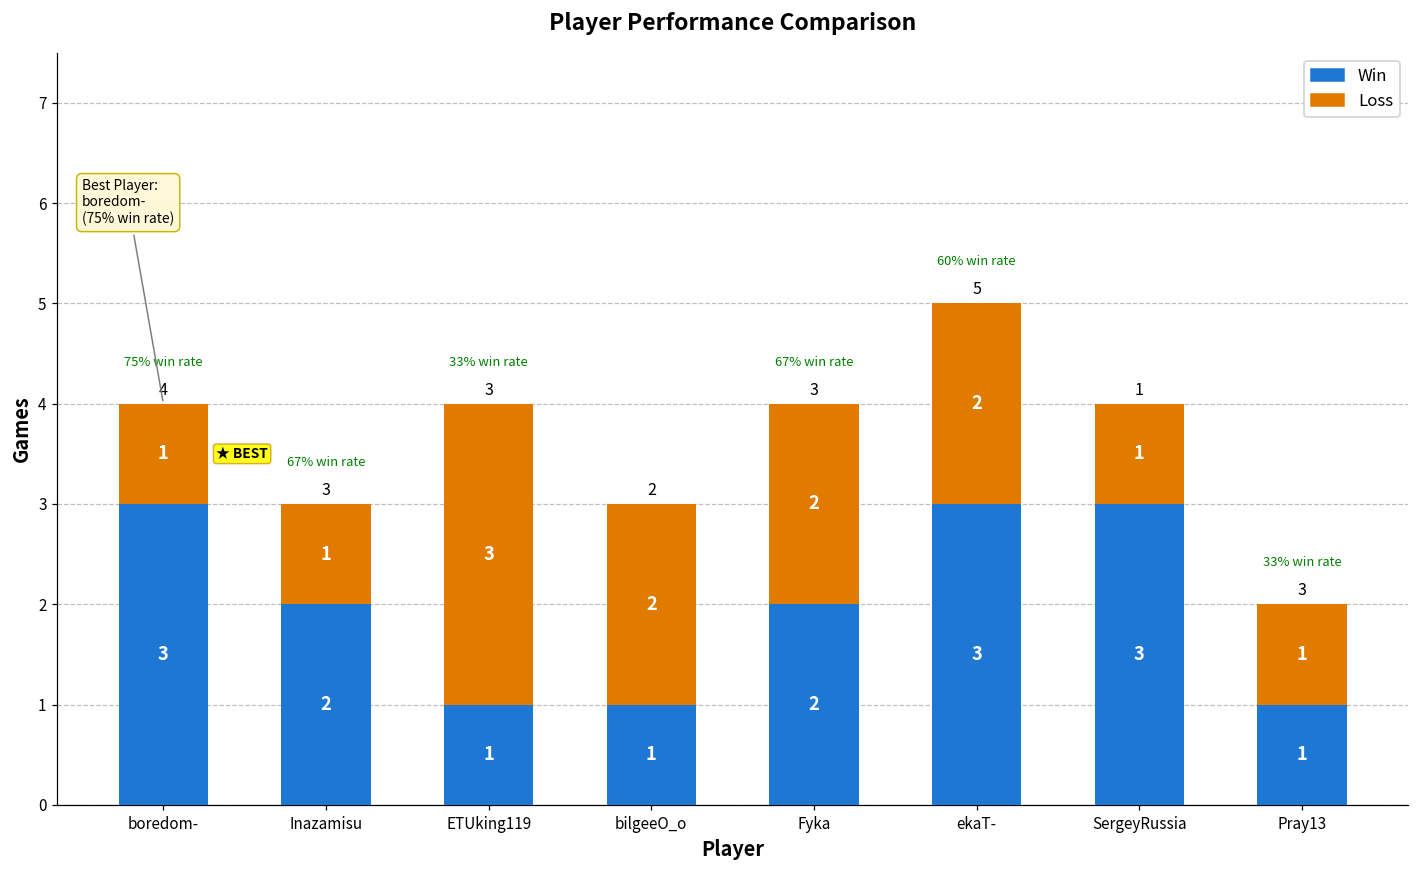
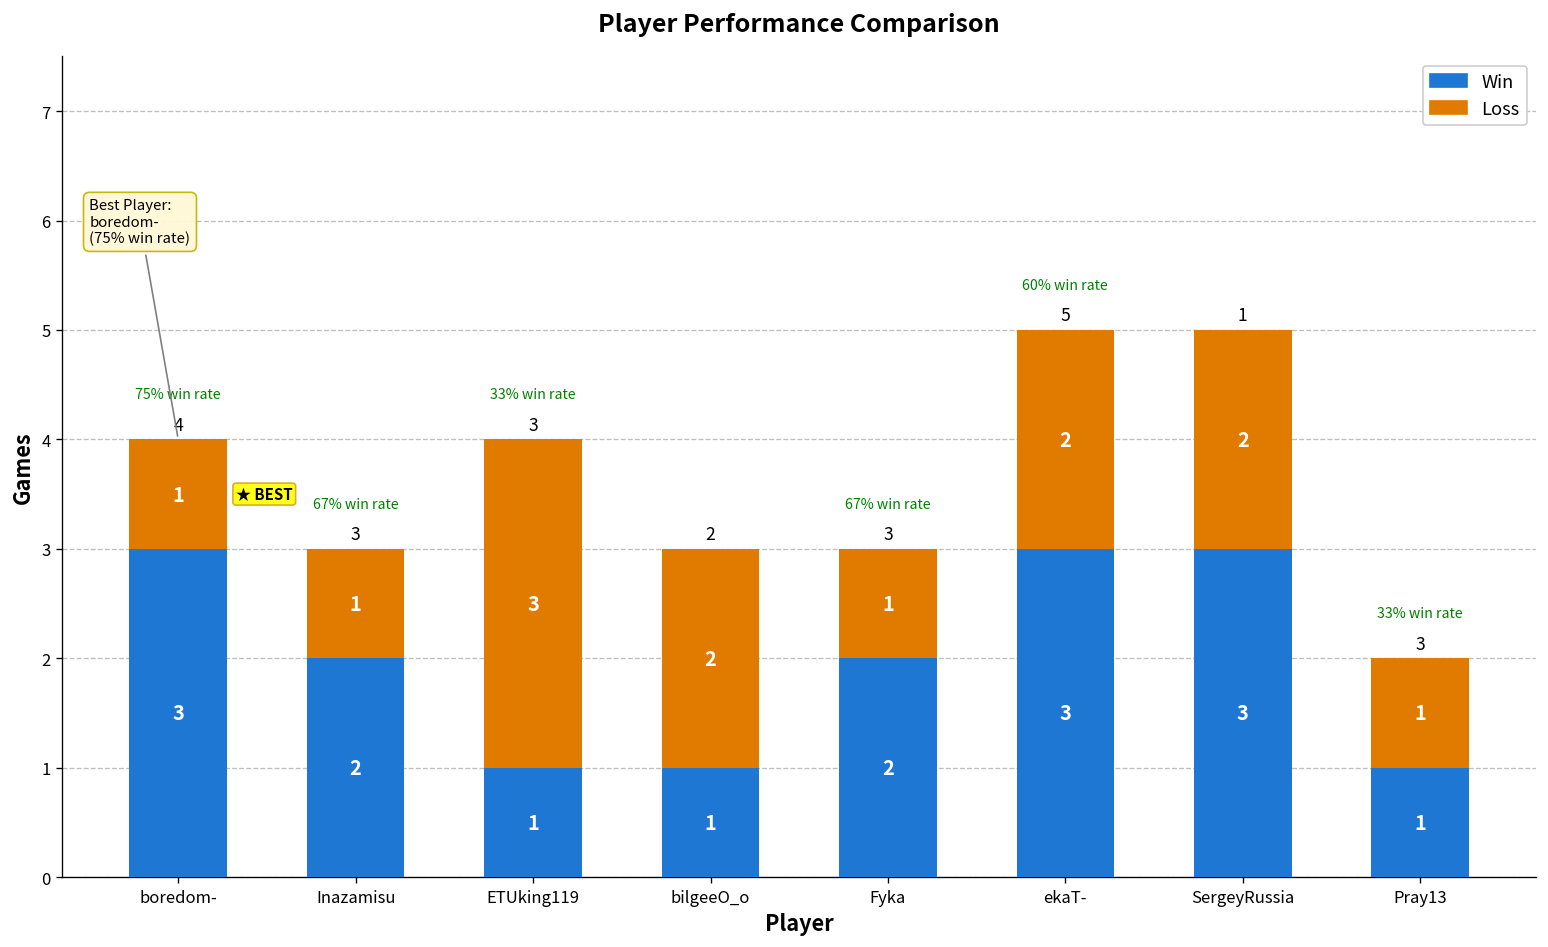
  {
    "Win": {
      "boredom-": 3,
      "Inazamisu": 2,
      "ETUking119": 1,
      "bilgeeO_o": 1,
      "Fyka": 2,
      "ekaT-": 3,
      "SergeyRussia": 3,
      "Pray13": 1
    },
    "Loss": {
      "boredom-": 1,
      "Inazamisu": 1,
      "ETUking119": 3,
      "bilgeeO_o": 2,
-     "Fyka": 2,
+     "Fyka": 1,
      "ekaT-": 2,
-     "SergeyRussia": 1,
+     "SergeyRussia": 2,
      "Pray13": 1
    }
  }
